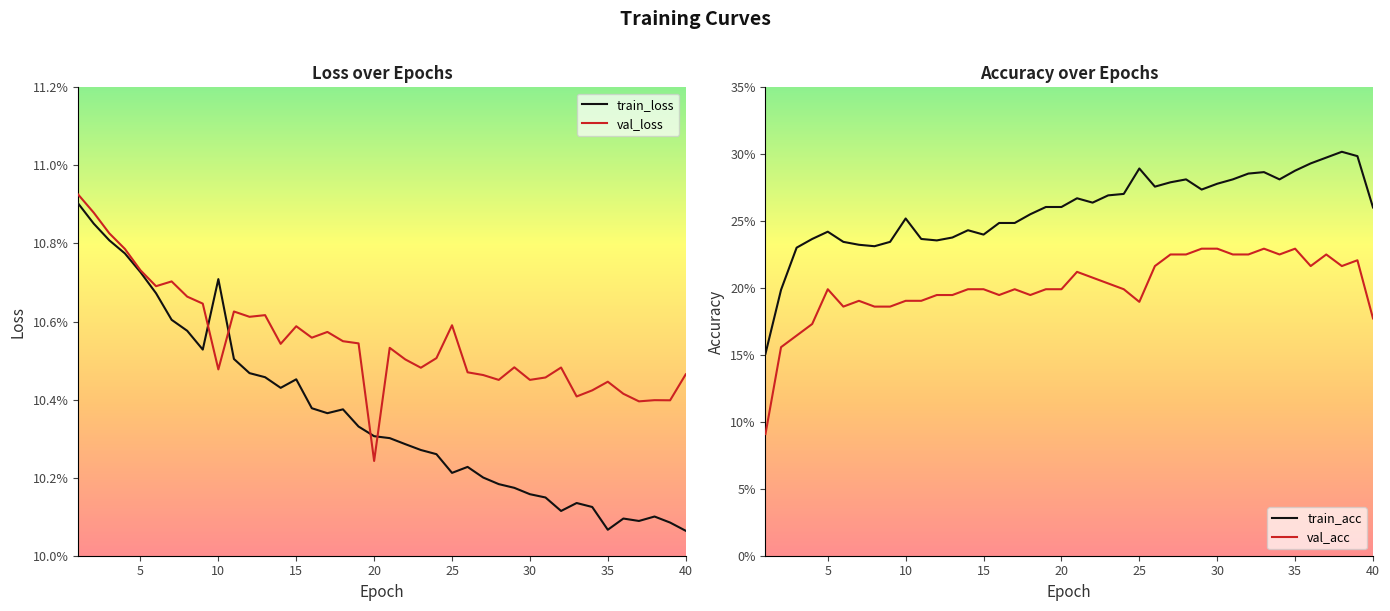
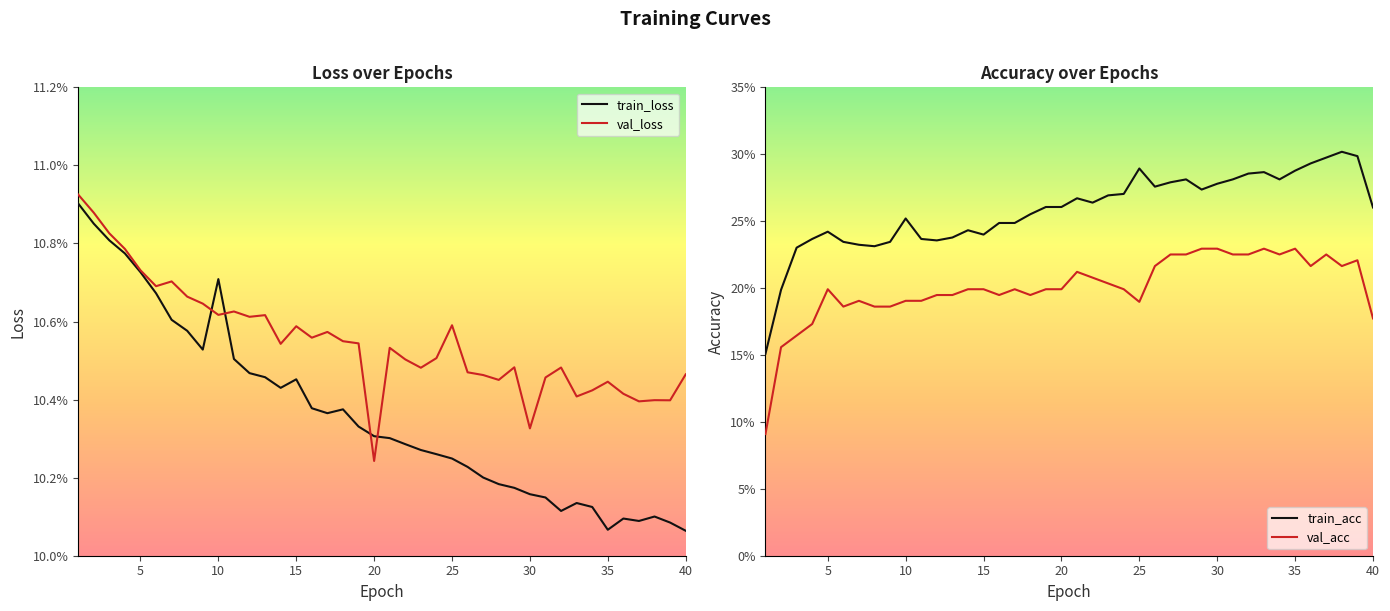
  {
    "Loss over Epochs": {
      "train_loss": {
        "10": "10.71%",
        "15": "10.45%",
        "20": "10.31%",
-       "25": "10.21%",
+       "25": "10.25%",
        "30": "10.16%",
        "35": "10.07%",
        "40": "10.06%"
      },
      "val_loss": {
-       "10": "10.48%",
+       "10": "10.62%",
        "15": "10.59%",
        "20": "10.24%",
        "25": "10.59%",
-       "30": "10.45%",
+       "30": "10.33%",
        "35": "10.45%",
        "40": "10.46%"
      }
    },
    "Accuracy over Epochs": {
      "train_acc": {
        "5": "24.2%",
        "10": "25.2%",
        "15": "24.0%",
        "20": "26.1%",
        "25": "28.9%",
        "30": "27.8%",
        "35": "28.8%",
        "40": "26.0%"
      },
      "val_acc": {
        "5": "19.9%",
        "10": "19.0%",
        "15": "19.9%",
        "20": "19.9%",
        "25": "19.0%",
        "30": "22.9%",
        "35": "22.9%",
        "40": "17.7%"
      }
    }
  }
